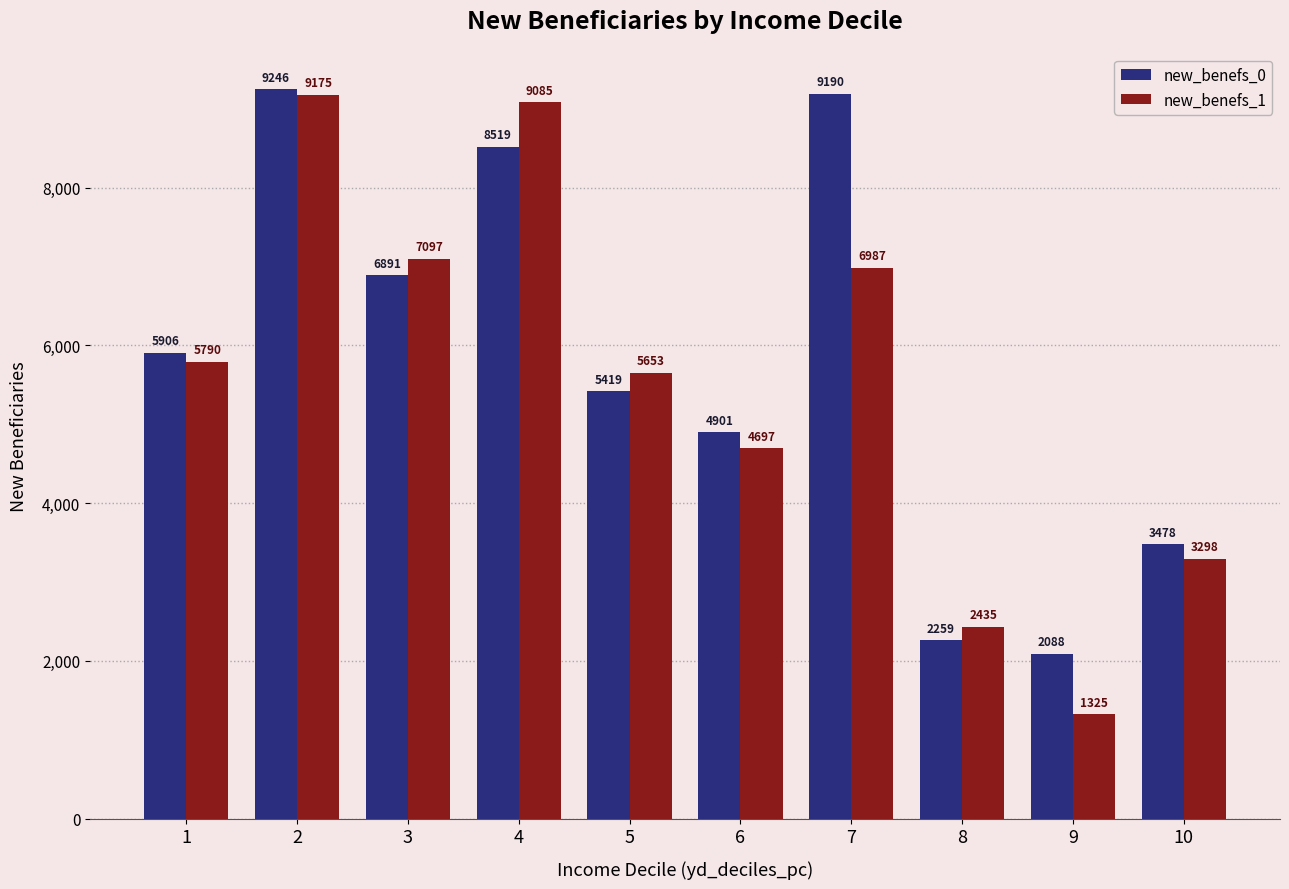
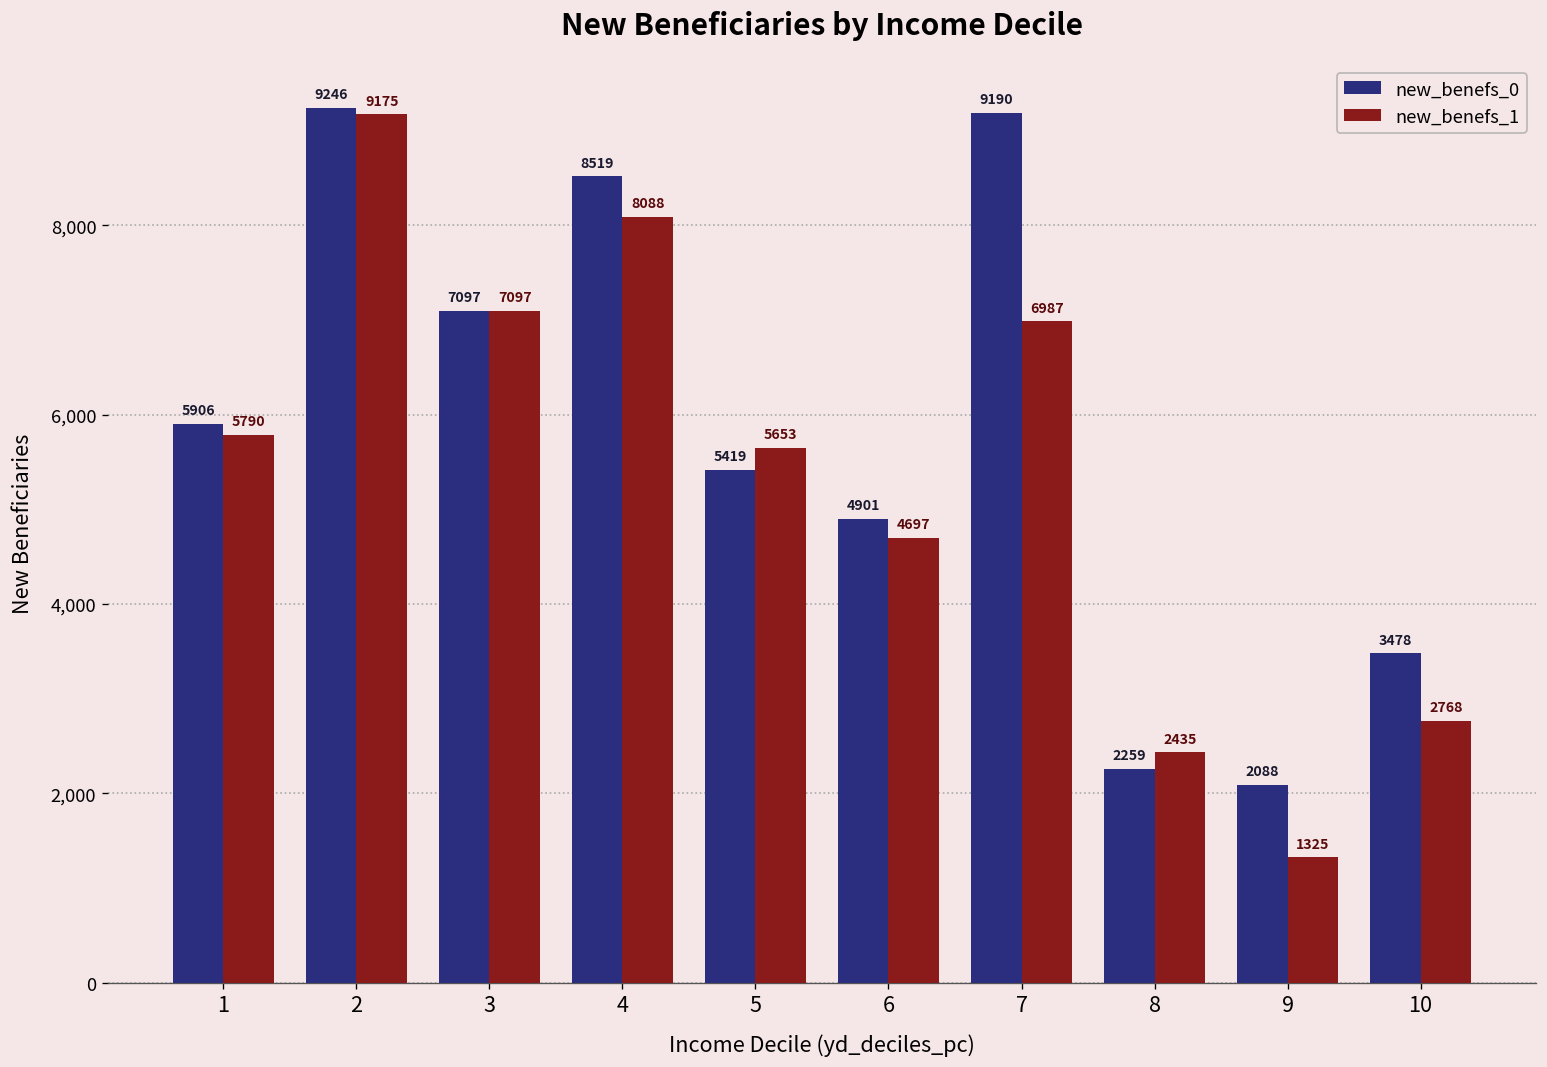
  {
    "new_benefs_0": {
      "1": 5906,
      "2": 9246,
-     "3": 6891,
+     "3": 7097,
      "4": 8519,
      "5": 5419,
      "6": 4901,
      "7": 9190,
      "8": 2259,
      "9": 2088,
      "10": 3478
    },
    "new_benefs_1": {
      "1": 5790,
      "2": 9175,
      "3": 7097,
-     "4": 9085,
+     "4": 8088,
      "5": 5653,
      "6": 4697,
      "7": 6987,
      "8": 2435,
      "9": 1325,
-     "10": 3298
+     "10": 2768
    }
  }
